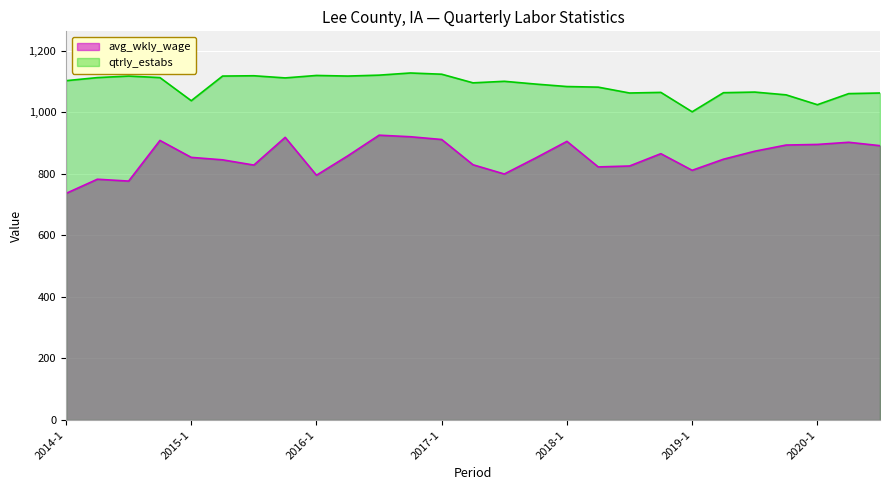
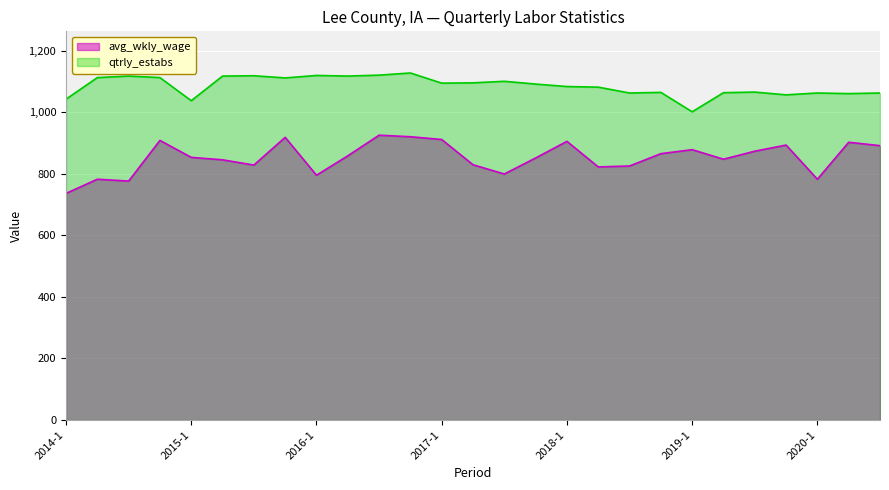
  {
    "avg_wkly_wage": {
      "2014-1": "740",
      "2015-1": "850",
      "2016-1": "800",
      "2017-1": "910",
      "2018-1": "910",
-     "2019-1": "810",
-     "2020-1": "900"
+     "2019-1": "880",
+     "2020-1": "780"
    },
    "qtrly_estabs": {
-     "2014-1": "1,100",
+     "2014-1": "1,040",
      "2015-1": "1,040",
      "2016-1": "1,120",
-     "2017-1": "1,120",
+     "2017-1": "1,090",
      "2018-1": "1,080",
      "2019-1": "1,000",
-     "2020-1": "1,020"
+     "2020-1": "1,060"
    }
  }
